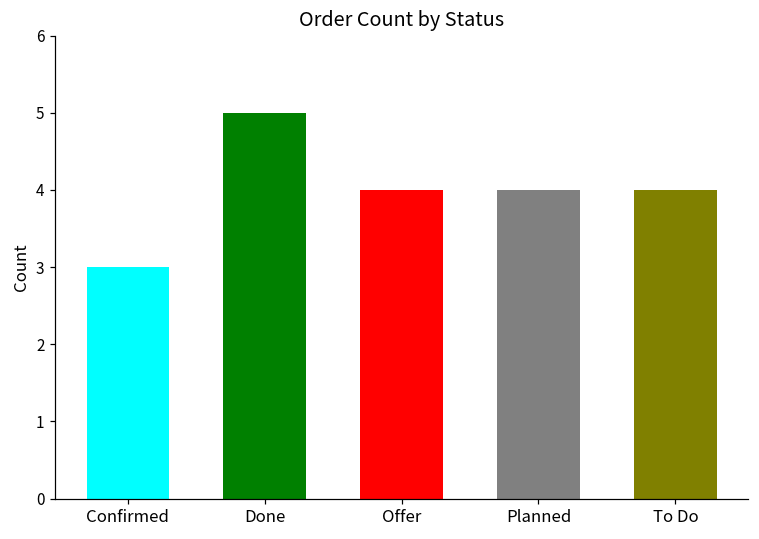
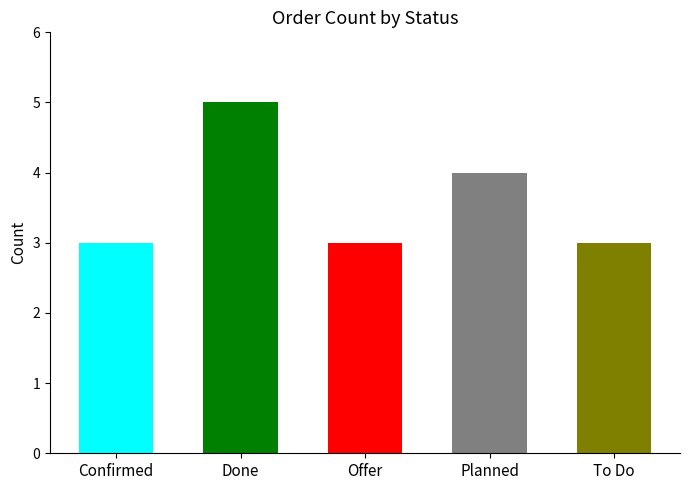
  {
    "Confirmed": 3,
    "Done": 5,
-   "Offer": 4,
+   "Offer": 3,
    "Planned": 4,
-   "To Do": 4
+   "To Do": 3
  }
